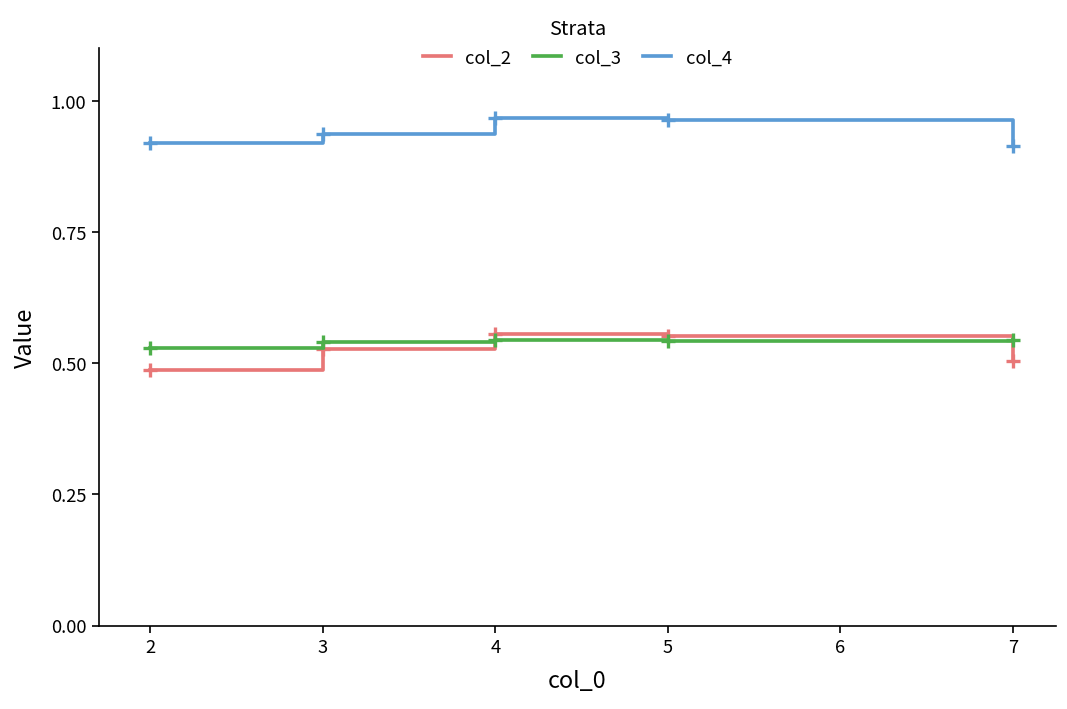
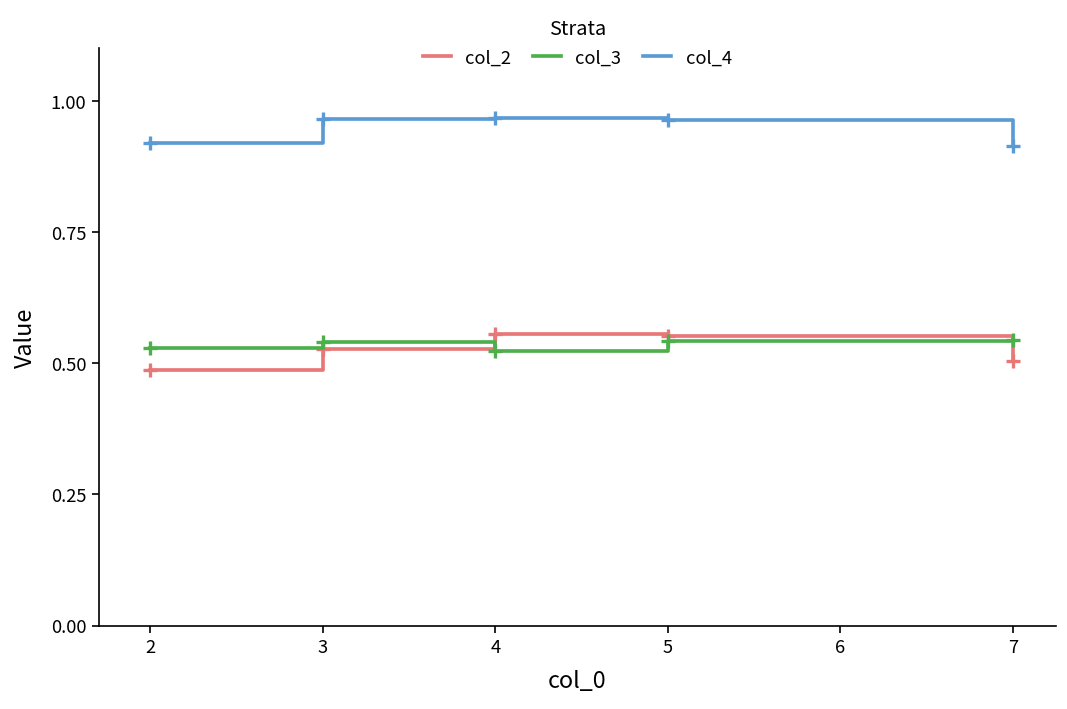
  {
    "col_2": {
      "2": 0.49,
      "3": 0.53,
      "4": 0.56,
      "5": 0.55,
      "7": 0.50
    },
    "col_3": {
      "2": 0.53,
      "3": 0.54,
-     "4": 0.54,
+     "4": 0.52,
      "5": 0.54,
      "7": 0.54
    },
    "col_4": {
      "2": 0.92,
-     "3": 0.94,
+     "3": 0.96,
      "4": 0.97,
      "5": 0.96,
      "7": 0.91
    }
  }
